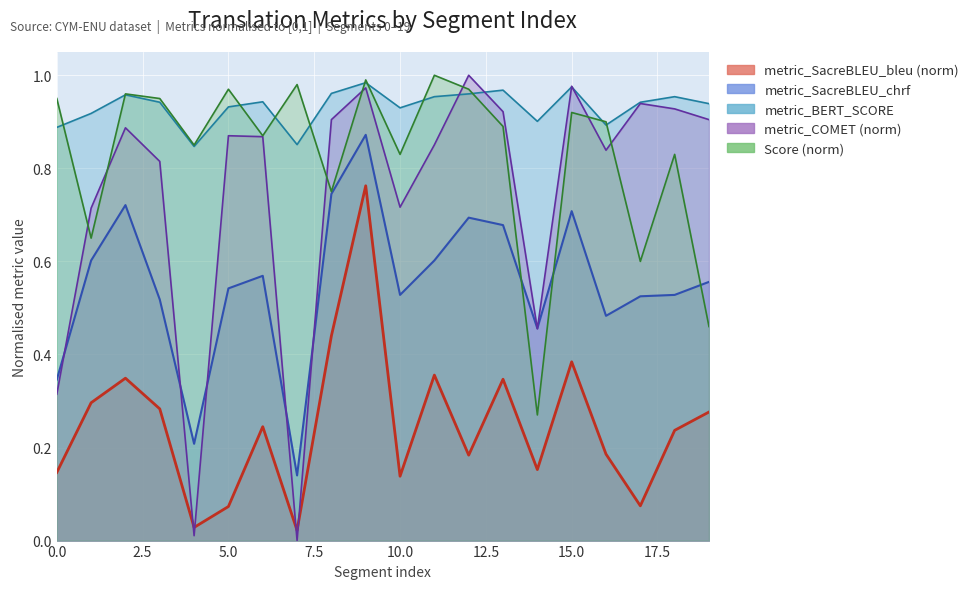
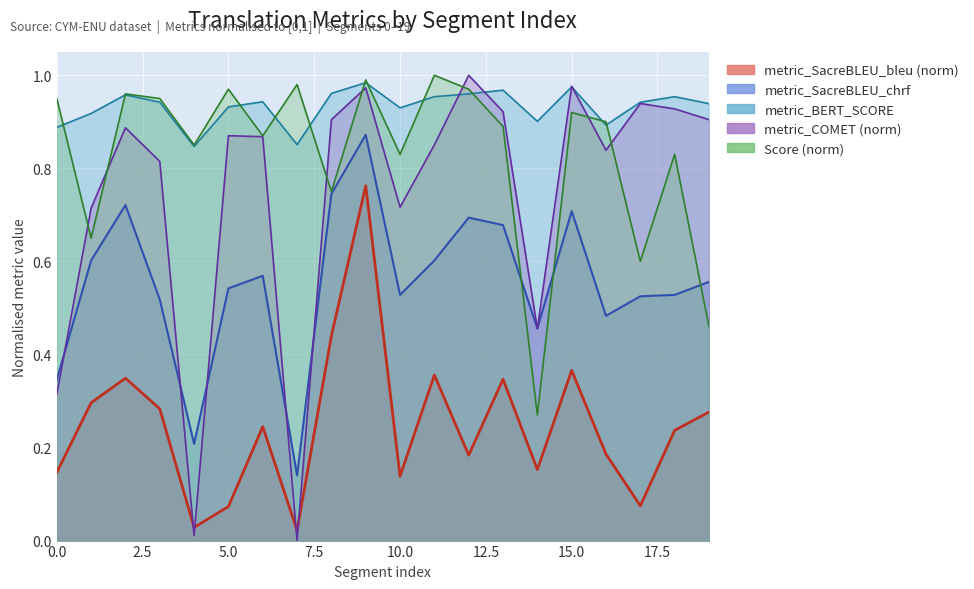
  {
    "metric_SacreBLEU_bleu (norm)": {
      "0.0": 0.15,
      "5.0": 0.07,
      "10.0": 0.14,
-     "15.0": 0.38
+     "15.0": 0.37
    }
  }
